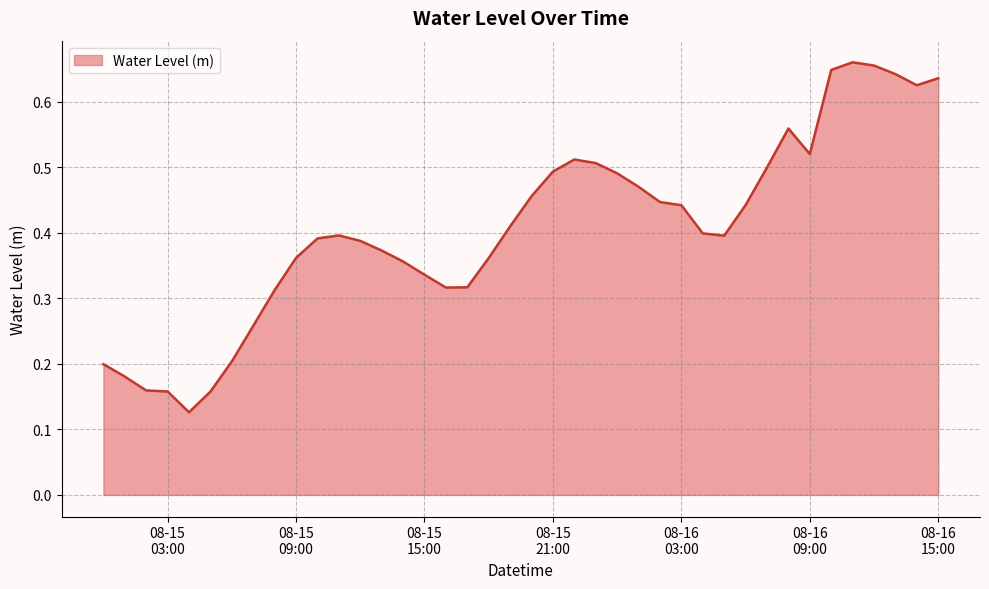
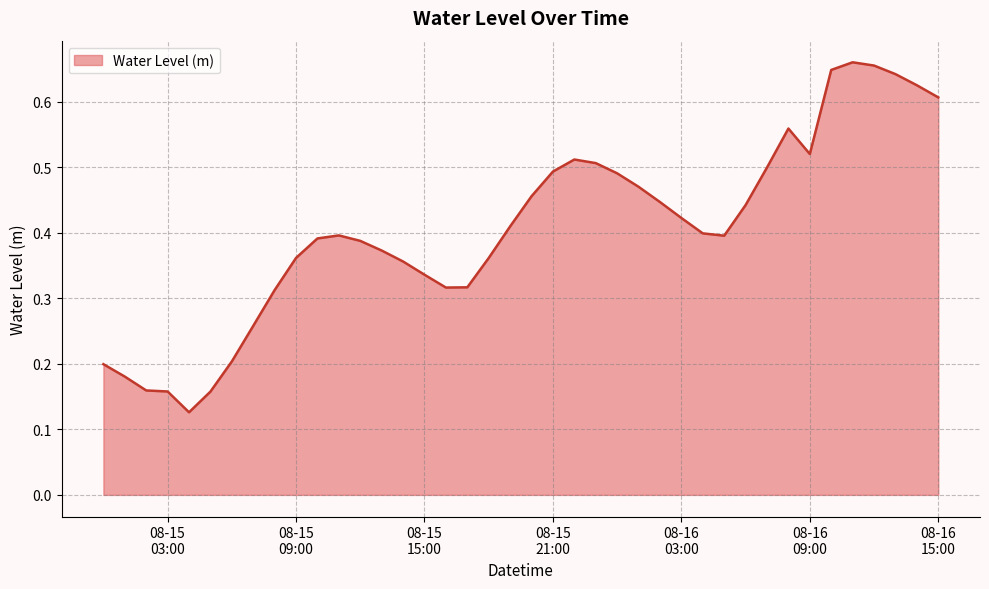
  {
    "08-15 03:00": 0.16,
    "08-15 09:00": 0.36,
    "08-15 15:00": 0.34,
    "08-15 21:00": 0.49,
-   "08-16 03:00": 0.44,
+   "08-16 03:00": 0.42,
    "08-16 09:00": 0.52,
-   "08-16 15:00": 0.64
+   "08-16 15:00": 0.61
  }
